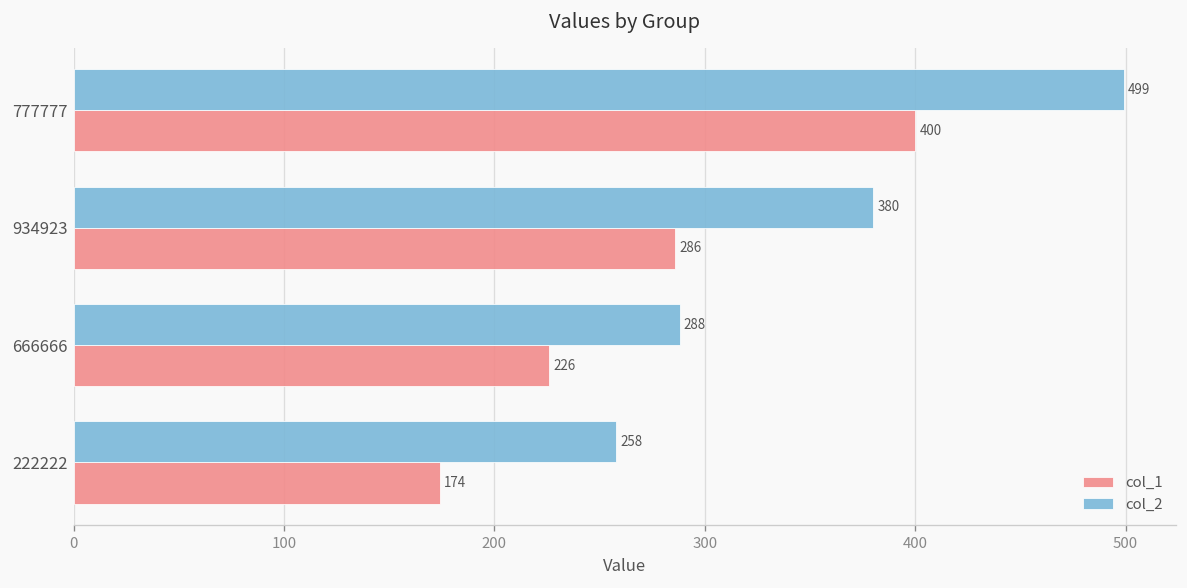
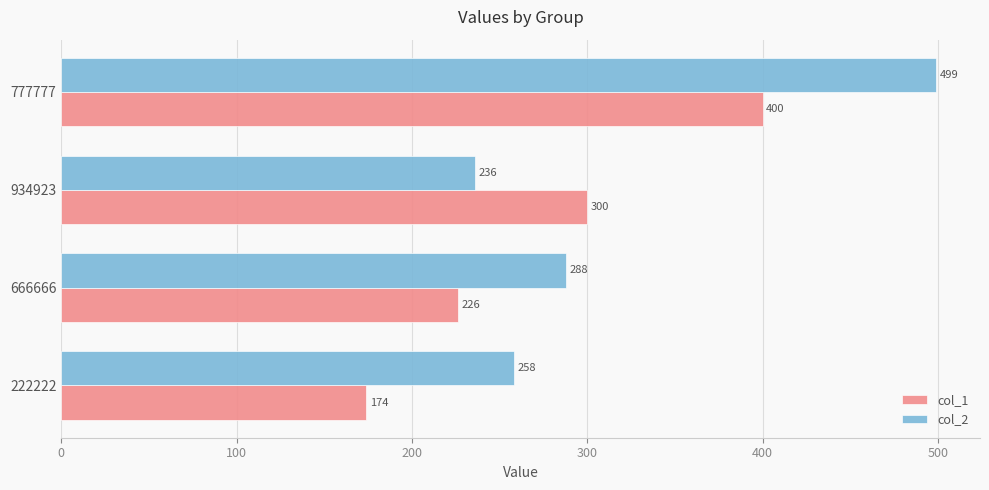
  {
    "col_1": {
      "777777": 400,
-     "934923": 286,
+     "934923": 300,
      "666666": 226,
      "222222": 174
    },
    "col_2": {
      "777777": 499,
-     "934923": 380,
+     "934923": 236,
      "666666": 288,
      "222222": 258
    }
  }
